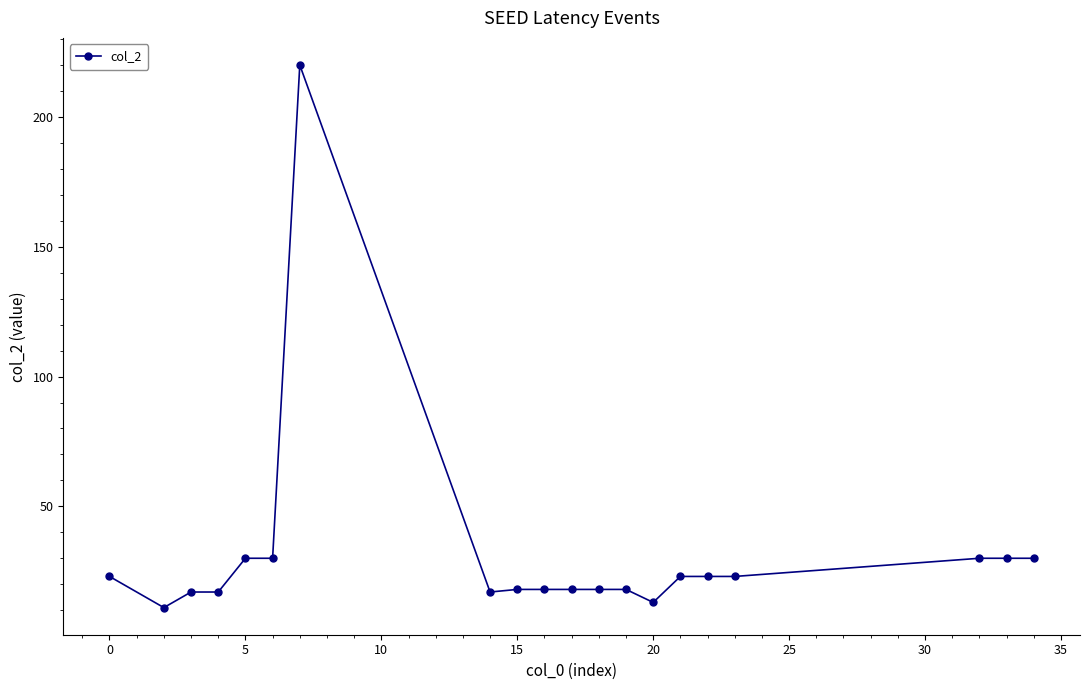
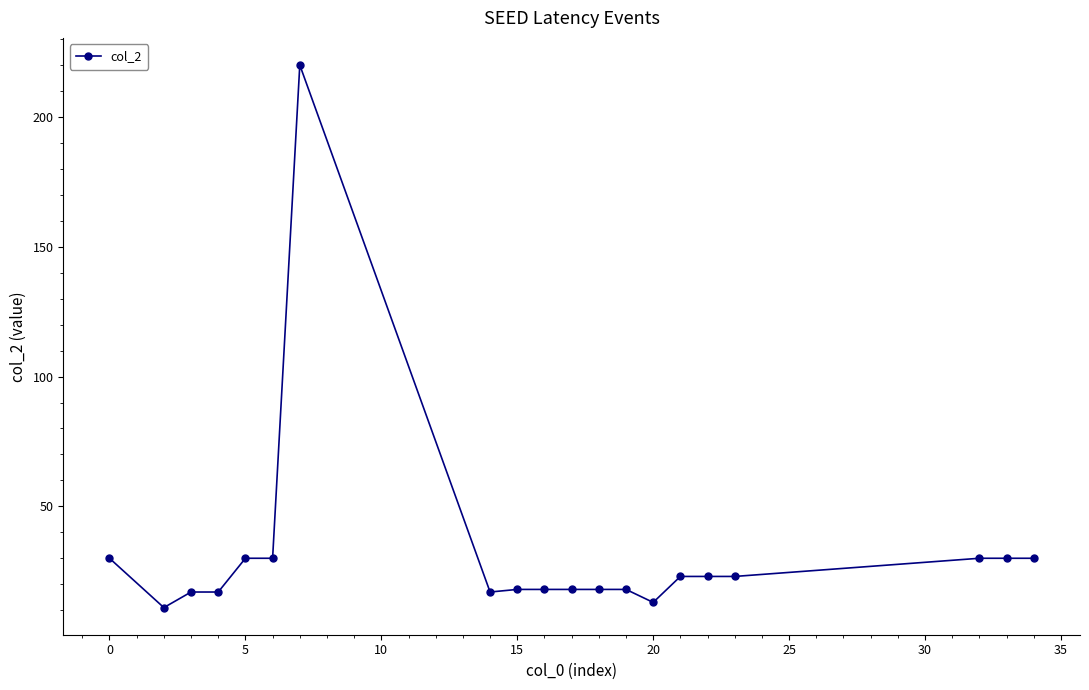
  {
-   "0": 23,
+   "0": 30,
    "5": 30,
    "15": 18,
    "20": 13
  }
